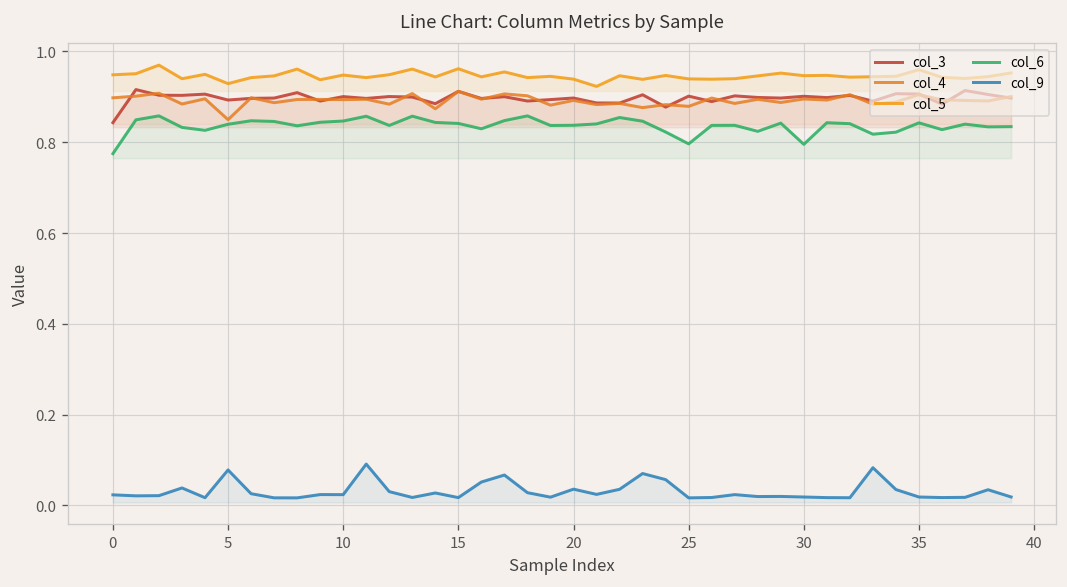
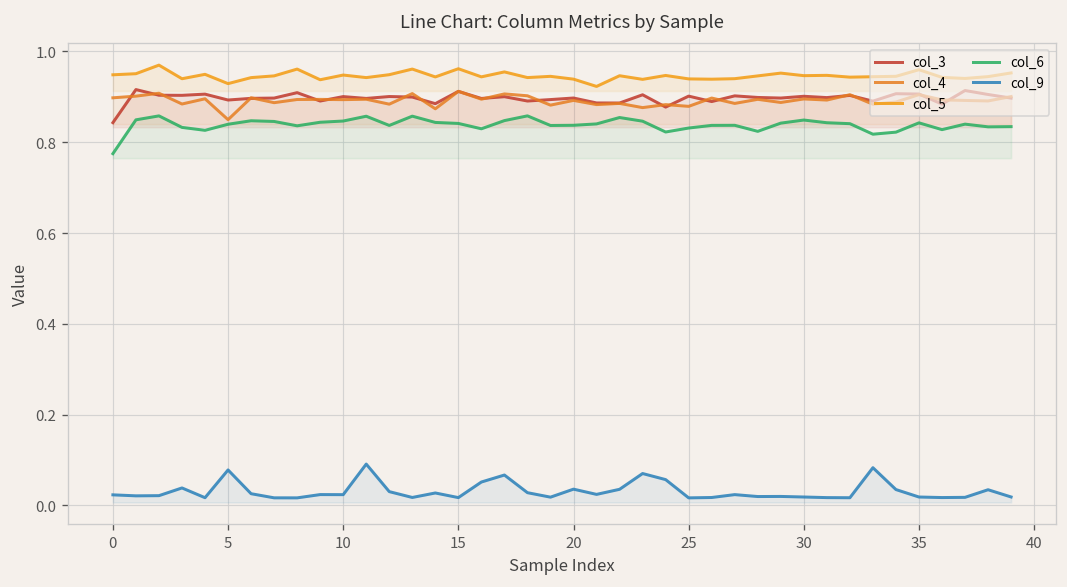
  {
    "col_3": {
      "0": 0.84,
      "5": 0.89,
      "10": 0.90,
      "25": 0.90
    },
    "col_6": {
      "0": 0.77,
      "5": 0.84,
      "10": 0.85,
      "15": 0.84,
      "20": 0.84,
-     "25": 0.80,
-     "30": 0.80,
+     "25": 0.83,
+     "30": 0.85,
      "35": 0.84
    },
    "col_9": {
      "0": 0.02,
      "5": 0.08,
      "10": 0.02,
      "15": 0.02,
      "20": 0.04,
      "25": 0.02,
      "30": 0.02,
      "35": 0.02
    }
  }
